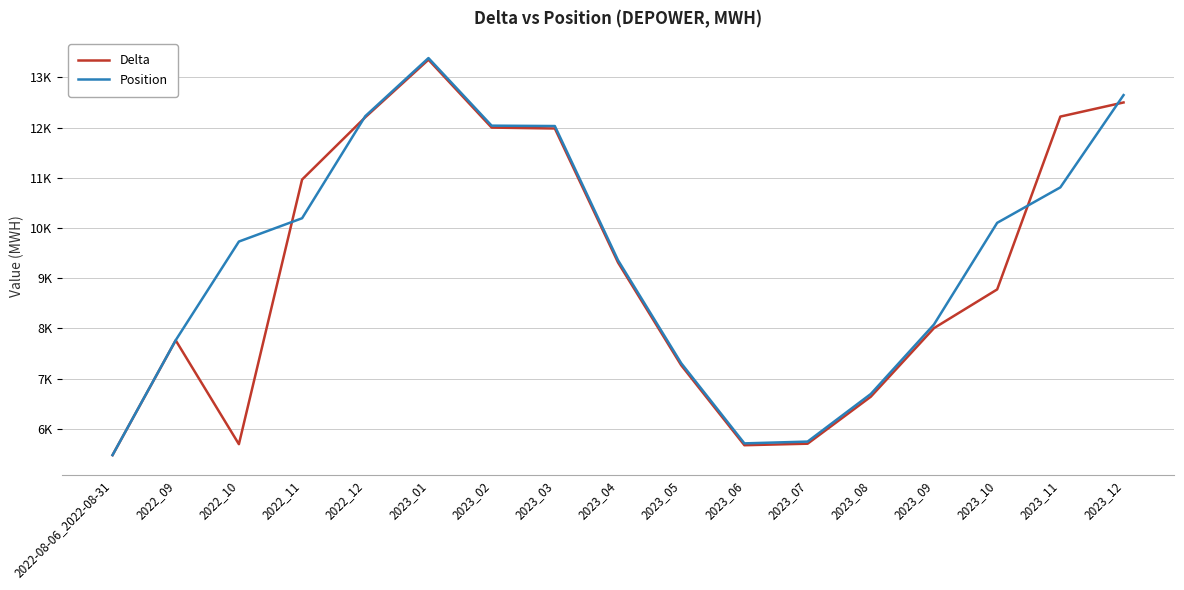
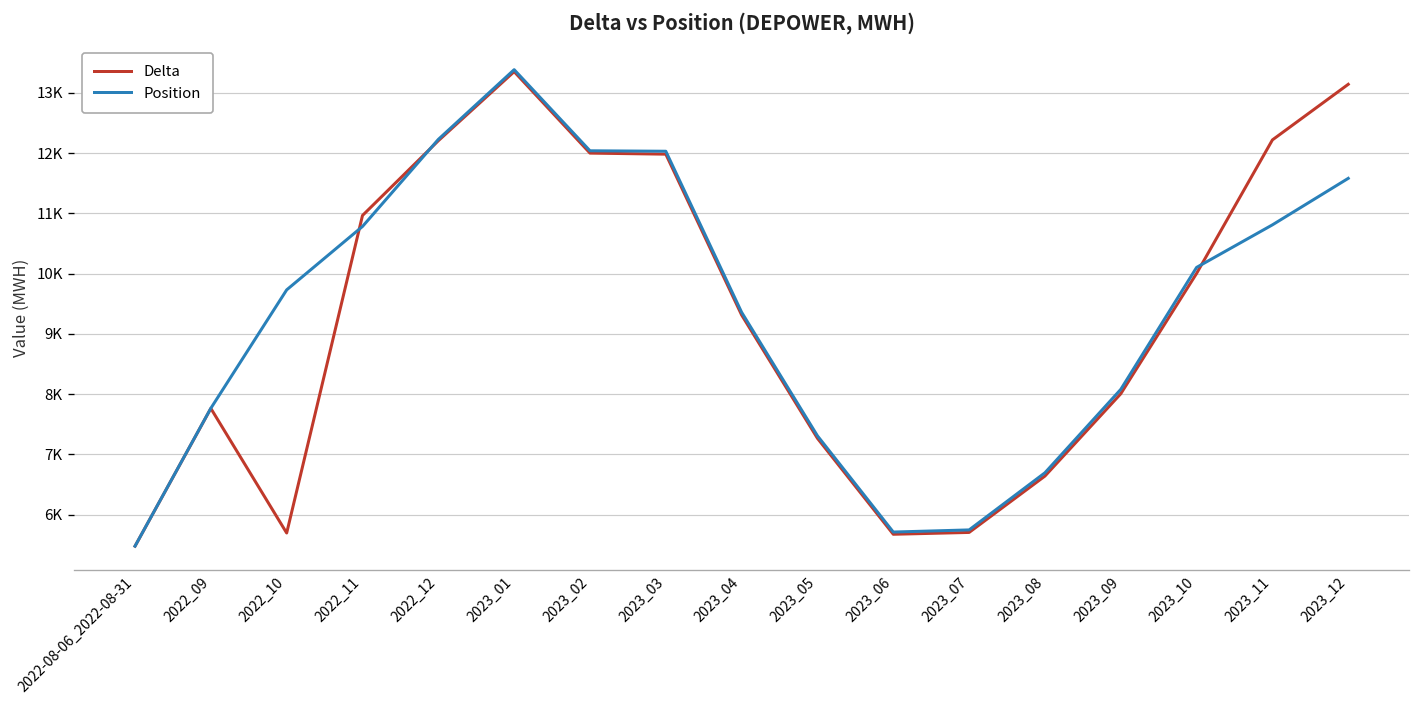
  {
    "Delta": {
      "2022_10": 5700,
      "2022_11": 11000,
      "2023_08": 6600,
      "2023_09": 8000,
-     "2023_10": 8800,
+     "2023_10": 10000,
      "2023_11": 12200,
-     "2023_12": 12500
+     "2023_12": 13100
    },
    "Position": {
      "2022_10": 9700,
-     "2022_11": 10200,
+     "2022_11": 10800,
      "2023_08": 6700,
      "2023_09": 8100,
      "2023_10": 10100,
      "2023_11": 10800,
-     "2023_12": 12600
+     "2023_12": 11600
    }
  }
